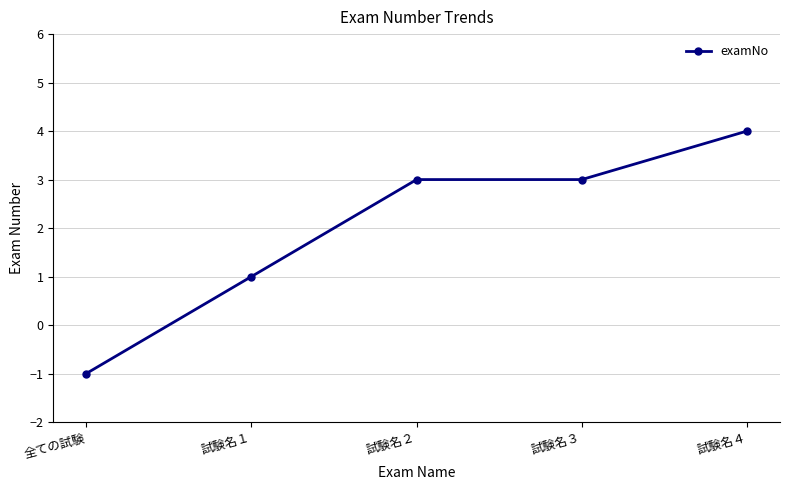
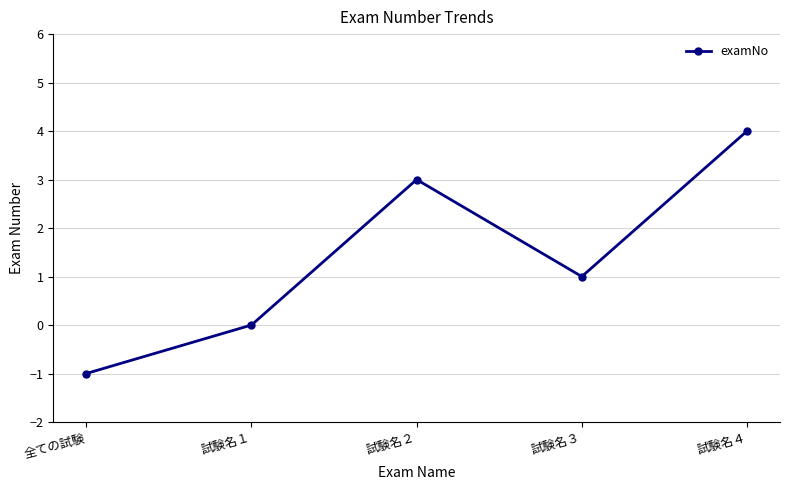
  {
    "全ての試験": -1,
-   "試験名１": 1,
+   "試験名１": 0,
    "試験名２": 3,
-   "試験名３": 3,
+   "試験名３": 1,
    "試験名４": 4
  }
